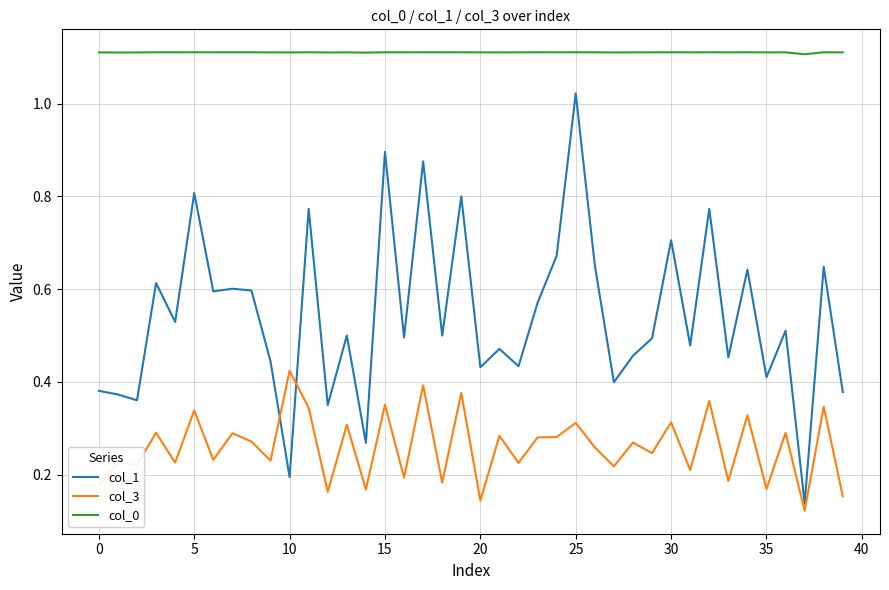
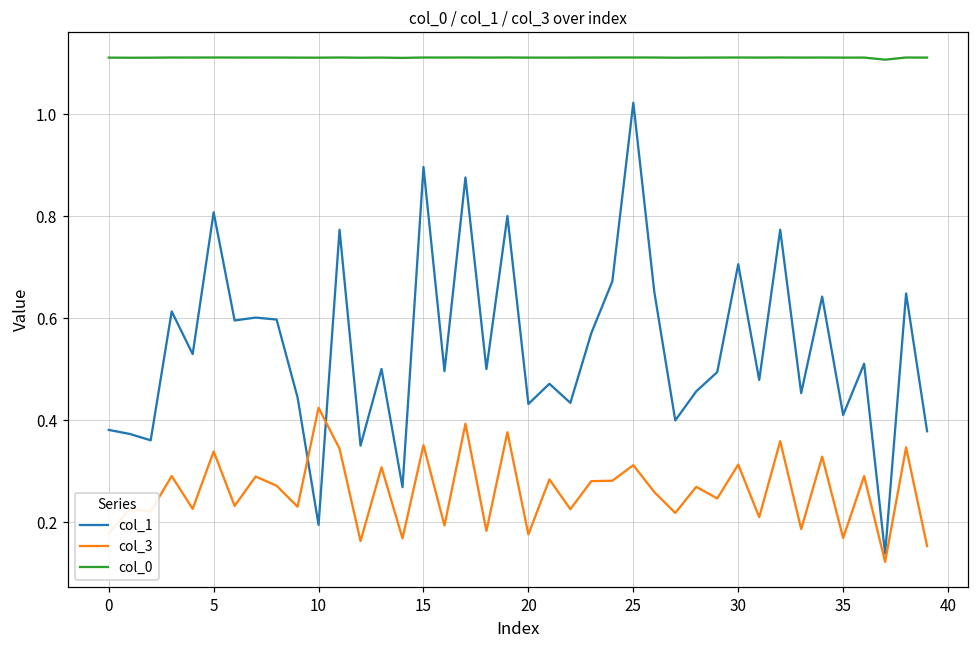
  {
    "col_1": {
      "0": 0.38,
      "5": 0.81,
      "10": 0.19,
      "15": 0.90,
      "20": 0.43,
      "25": 1.02,
      "30": 0.71,
      "35": 0.41
    },
    "col_3": {
      "5": 0.34,
      "10": 0.42,
      "15": 0.35,
-     "20": 0.14,
+     "20": 0.18,
      "25": 0.31,
      "30": 0.31,
      "35": 0.17
    },
    "col_0": {
      "0": 1.11,
      "5": 1.11,
      "10": 1.11,
      "15": 1.11,
      "20": 1.11,
      "25": 1.11,
      "30": 1.11,
      "35": 1.11
    }
  }
